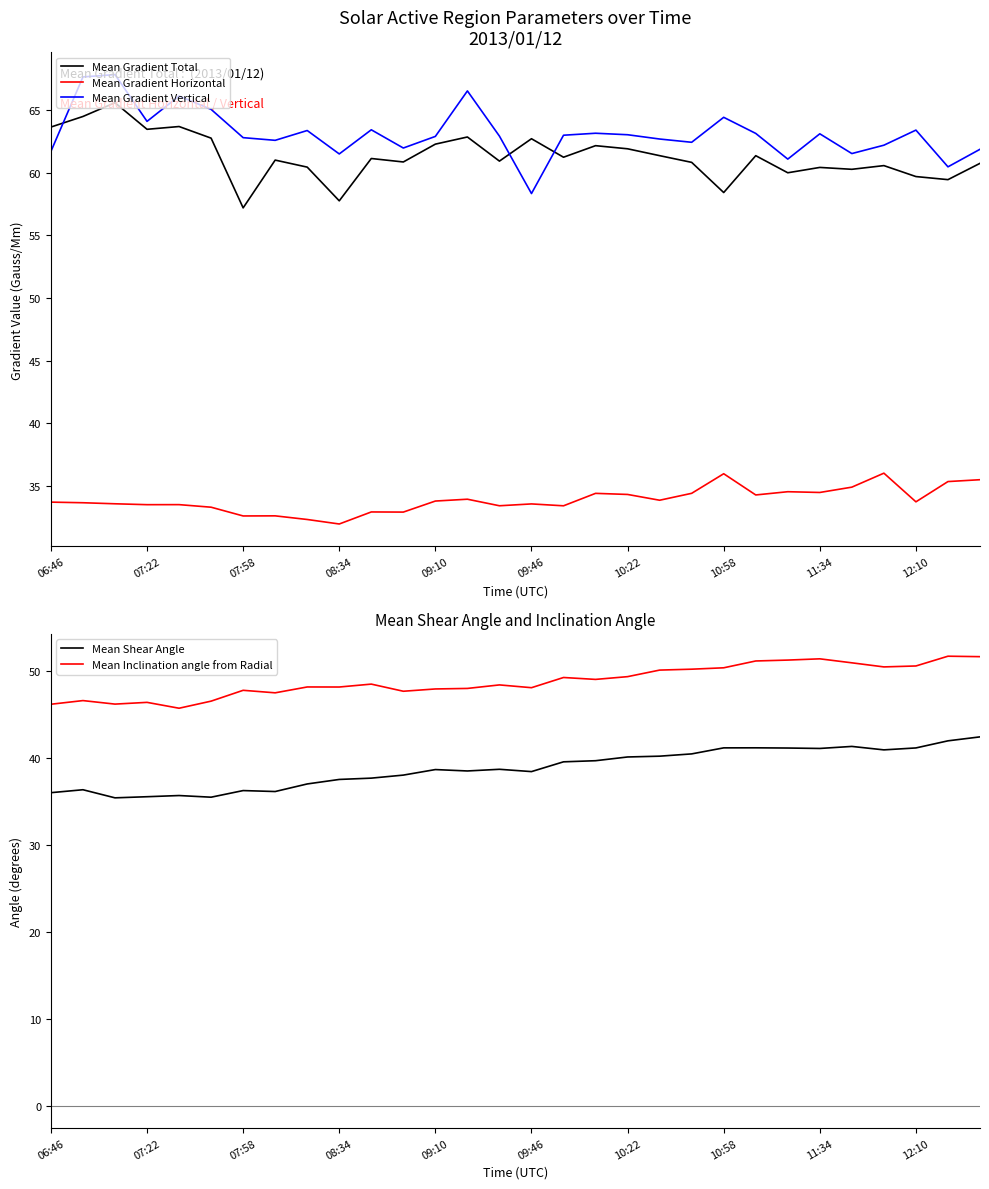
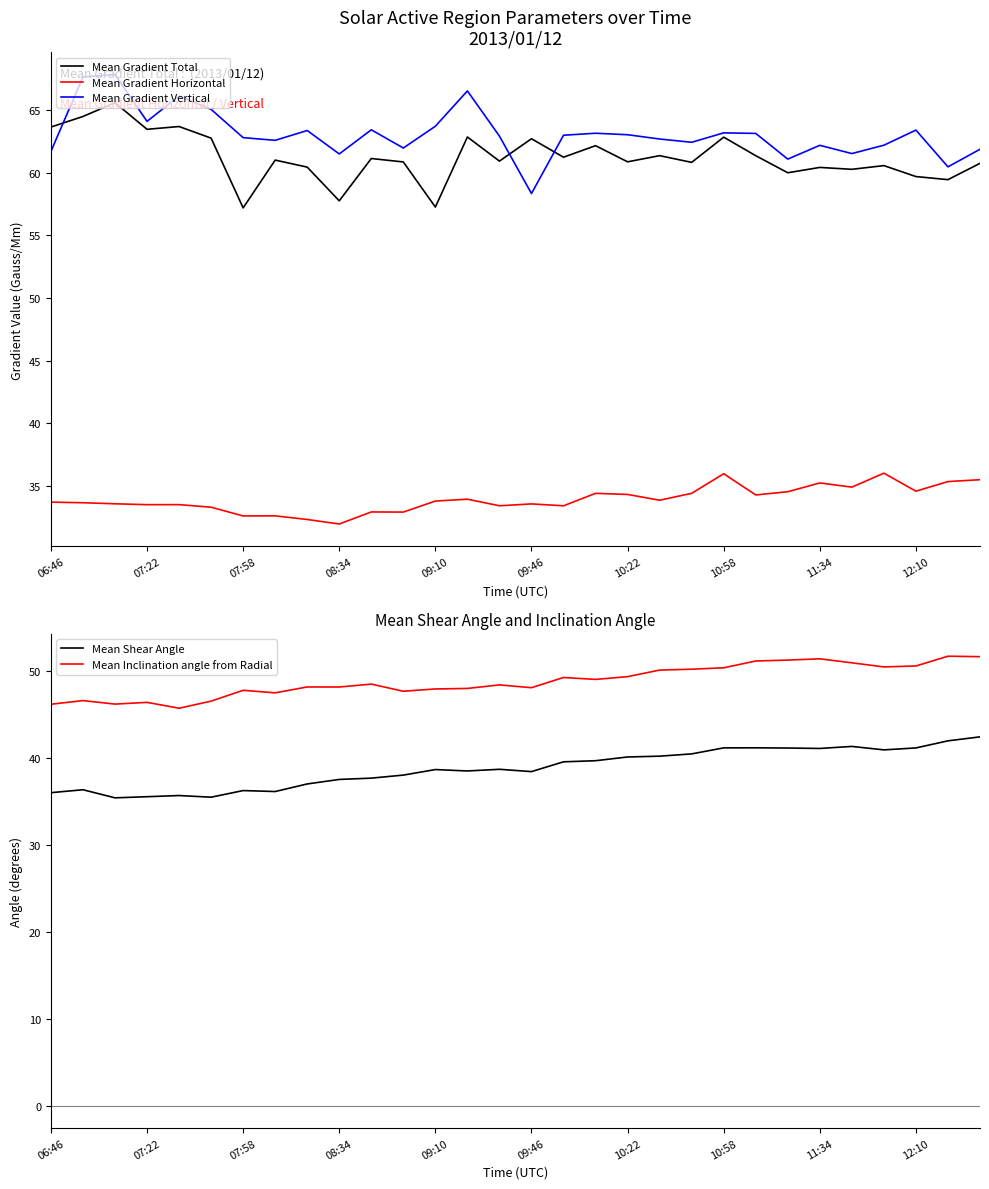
  {
    "Solar Active Region Parameters over Time 2013/01/12": {
      "Mean Gradient Total": {
        "06:46": 63.6,
        "07:22": 63.4,
        "07:58": 57.2,
        "08:34": 57.7,
-       "09:10": 62.3,
+       "09:10": 57.2,
        "09:46": 62.7,
-       "10:22": 61.9,
-       "10:58": 58.4,
+       "10:22": 60.9,
+       "10:58": 62.8,
        "11:34": 60.4,
        "12:10": 59.7
      },
      "Mean Gradient Horizontal": {
        "06:46": 33.7,
        "07:22": 33.5,
        "07:58": 32.6,
        "08:34": 32.0,
        "09:10": 33.8,
        "09:46": 33.6,
        "10:22": 34.3,
        "10:58": 36.0,
-       "11:34": 34.5,
-       "12:10": 33.8
+       "11:34": 35.3,
+       "12:10": 34.6
      },
      "Mean Gradient Vertical": {
        "06:46": 61.7,
        "07:22": 64.1,
        "07:58": 62.8,
        "08:34": 61.5,
-       "09:10": 62.9,
+       "09:10": 63.7,
        "09:46": 58.3,
        "10:22": 63.0,
-       "10:58": 64.4,
-       "11:34": 63.1,
+       "10:58": 63.2,
+       "11:34": 62.2,
        "12:10": 63.4
      }
    },
    "Mean Shear Angle and Inclination Angle": {
      "Mean Shear Angle": {
        "06:46": 36,
        "07:22": 36,
        "07:58": 36,
        "08:34": 38,
        "09:10": 39,
        "09:46": 38,
        "10:22": 40,
        "10:58": 41,
        "11:34": 41,
        "12:10": 41
      },
      "Mean Inclination angle from Radial": {
        "06:46": 46,
        "07:22": 46,
        "07:58": 48,
        "08:34": 48,
        "09:10": 48,
        "09:46": 48,
        "10:22": 49,
        "10:58": 50,
        "11:34": 51,
        "12:10": 51
      }
    }
  }
